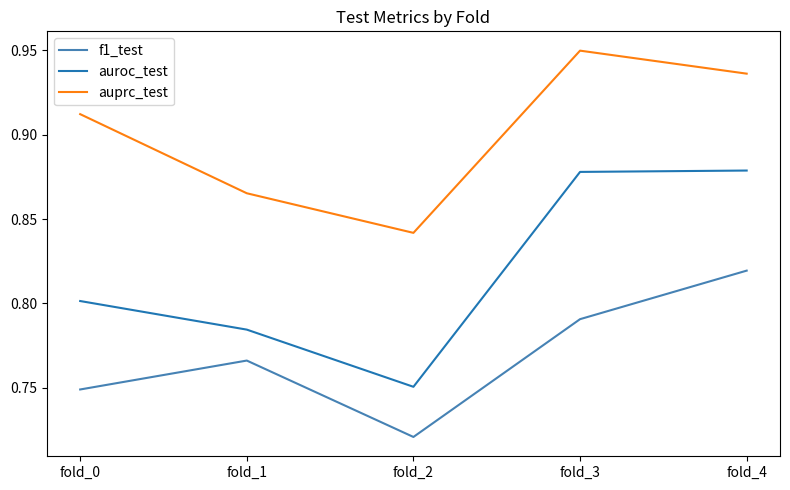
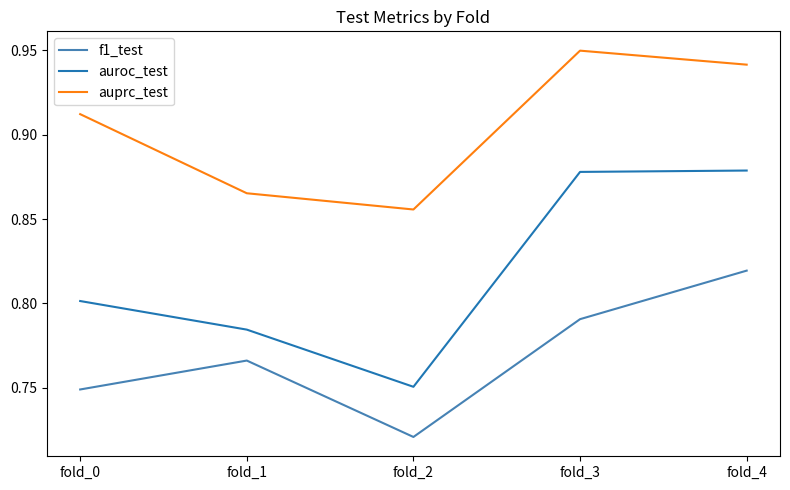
  {
    "auprc_test": {
      "fold_0": 0.912,
      "fold_1": 0.865,
-     "fold_2": 0.842,
+     "fold_2": 0.856,
      "fold_3": 0.950,
-     "fold_4": 0.936
+     "fold_4": 0.941
    }
  }
